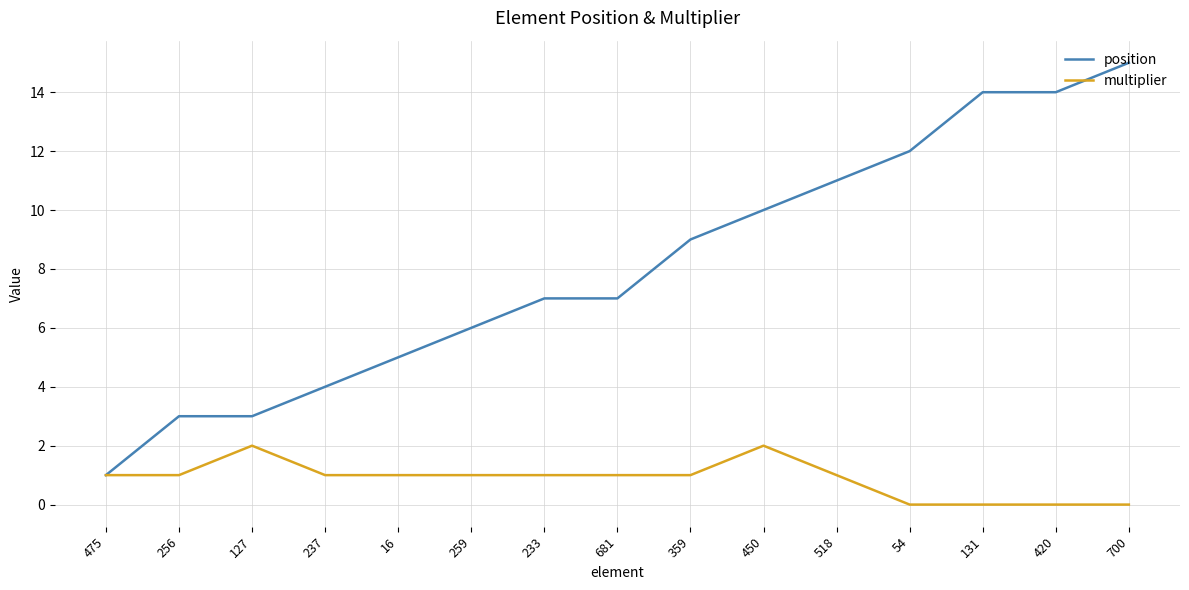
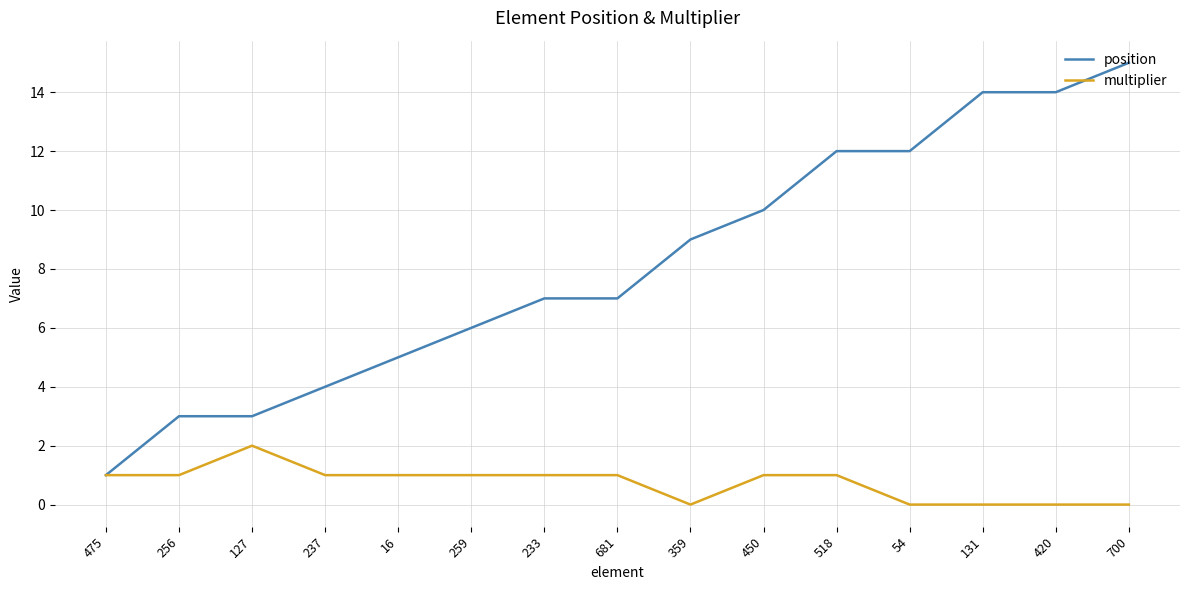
  {
    "position": {
      "256": 3,
      "127": 3,
      "237": 4,
      "16": 5,
      "259": 6,
      "233": 7,
      "681": 7,
      "359": 9,
      "450": 10,
-     "518": 11,
+     "518": 12,
      "54": 12,
      "131": 14,
      "420": 14,
      "700": 15
    },
    "multiplier": {
      "256": 1,
      "127": 2,
      "237": 1,
      "16": 1,
      "259": 1,
      "233": 1,
      "681": 1,
-     "359": 1,
-     "450": 2,
+     "359": 0,
+     "450": 1,
      "518": 1,
      "54": 0,
      "131": 0,
      "420": 0,
      "700": 0
    }
  }
